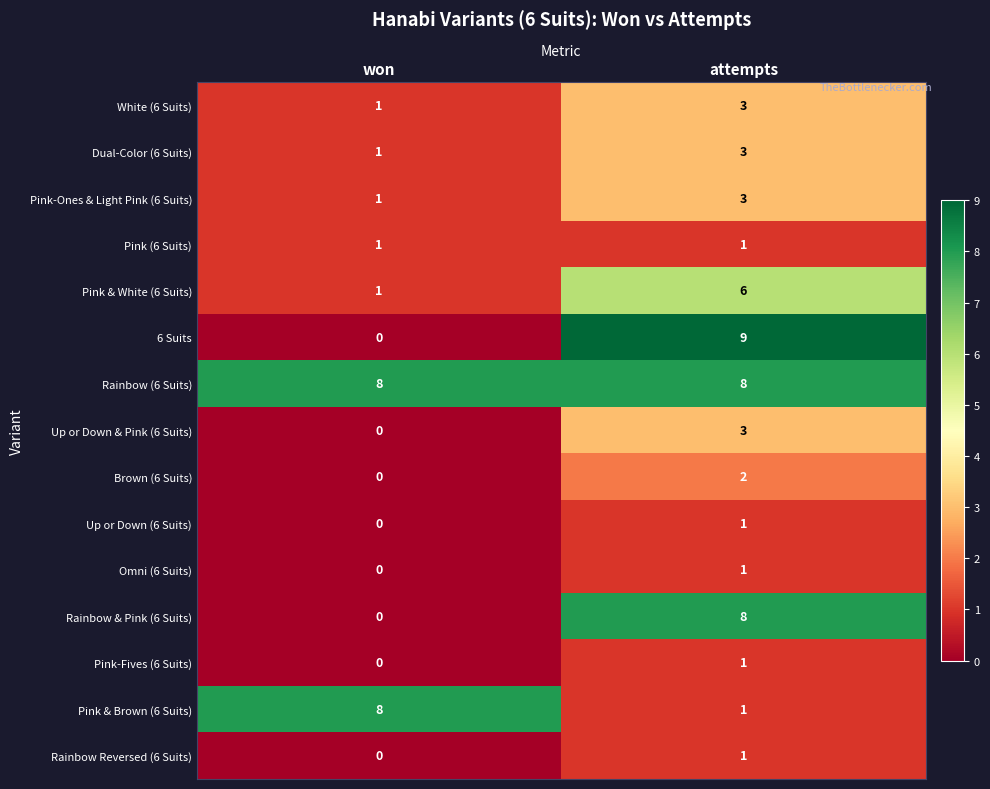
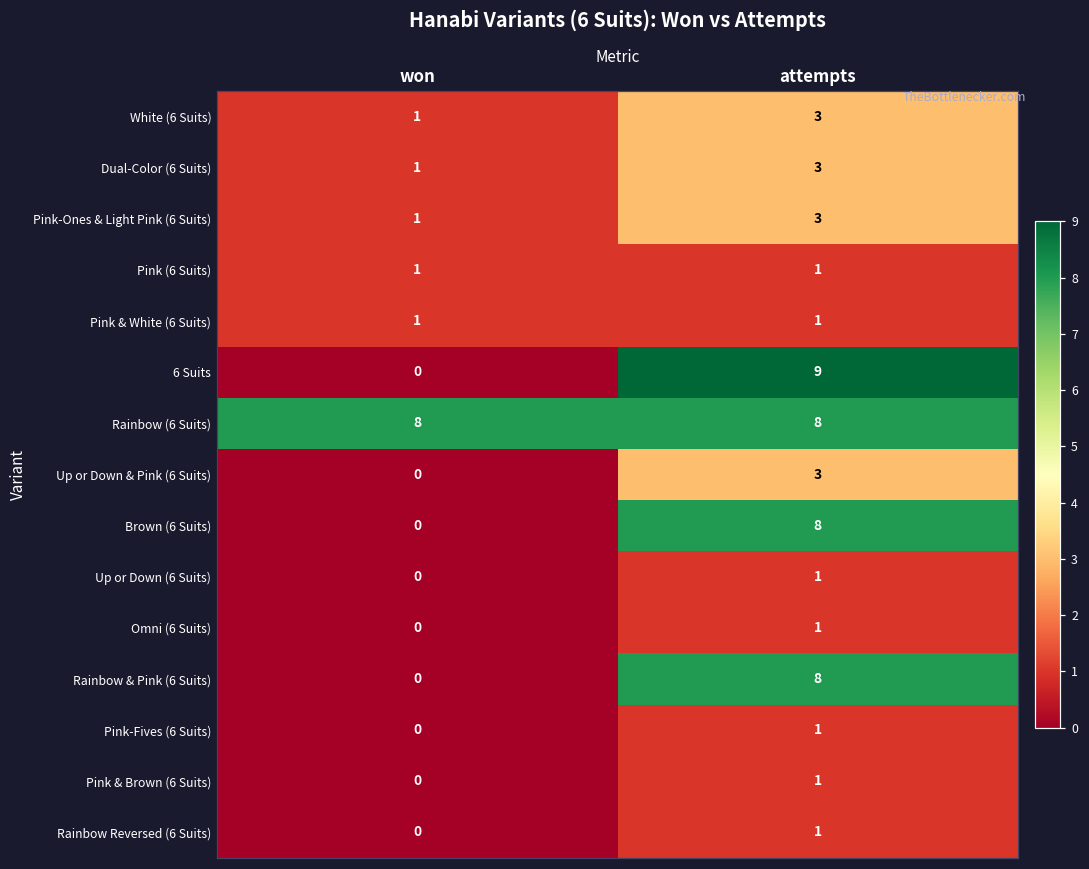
  {
    "White (6 Suits)": {
      "won": 1
    },
    "Dual-Color (6 Suits)": {
      "won": 1,
      "attempts": 3
    },
    "Pink-Ones & Light Pink (6 Suits)": {
      "won": 1,
      "attempts": 3
    },
    "Pink (6 Suits)": {
      "won": 1,
      "attempts": 1
    },
    "Pink & White (6 Suits)": {
      "won": 1,
-     "attempts": 6
+     "attempts": 1
    },
    "6 Suits": {
      "won": 0,
      "attempts": 9
    },
    "Rainbow (6 Suits)": {
      "won": 8,
      "attempts": 8
    },
    "Up or Down & Pink (6 Suits)": {
      "won": 0,
      "attempts": 3
    },
    "Brown (6 Suits)": {
      "won": 0,
-     "attempts": 2
+     "attempts": 8
    },
    "Up or Down (6 Suits)": {
      "won": 0,
      "attempts": 1
    },
    "Omni (6 Suits)": {
      "won": 0,
      "attempts": 1
    },
    "Rainbow & Pink (6 Suits)": {
      "won": 0,
      "attempts": 8
    },
    "Pink-Fives (6 Suits)": {
      "won": 0,
      "attempts": 1
    },
    "Pink & Brown (6 Suits)": {
-     "won": 8,
+     "won": 0,
      "attempts": 1
    },
    "Rainbow Reversed (6 Suits)": {
      "won": 0,
      "attempts": 1
    }
  }
